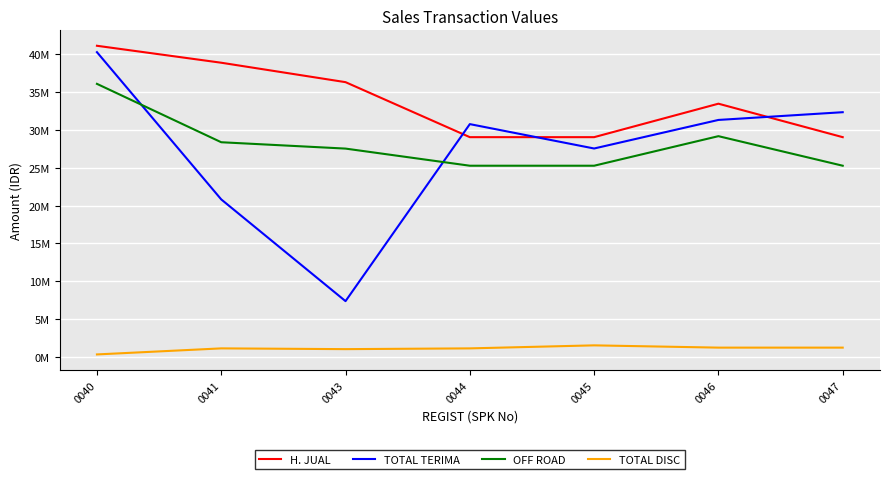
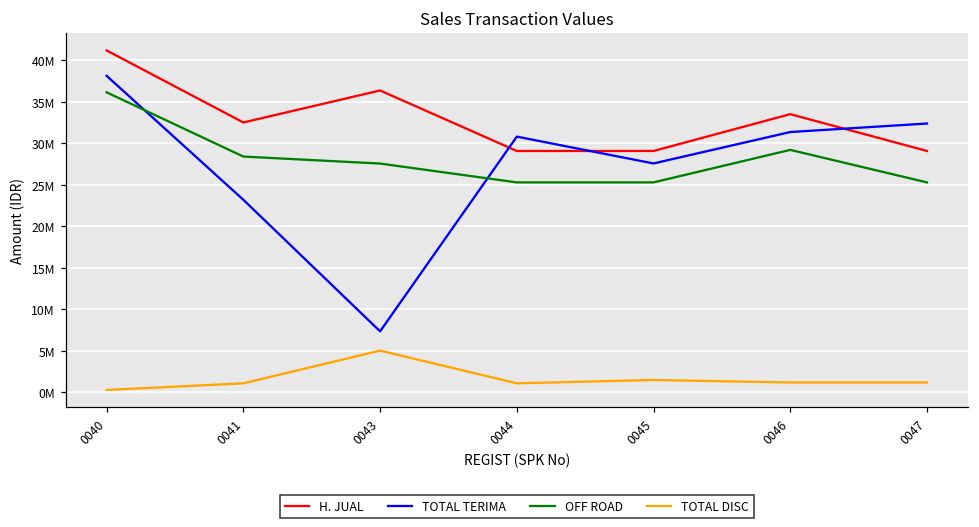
  {
    "H. JUAL": {
      "0040": 41000000,
-     "0041": 39000000,
+     "0041": 32000000,
      "0043": 36000000,
      "0044": 29000000,
      "0045": 29000000,
      "0046": 33000000,
      "0047": 29000000
    },
    "TOTAL TERIMA": {
-     "0040": 40000000,
-     "0041": 21000000,
+     "0040": 38000000,
+     "0041": 23000000,
      "0043": 7000000,
      "0044": 31000000,
      "0045": 28000000,
      "0046": 31000000,
      "0047": 32000000
    },
    "OFF ROAD": {
      "0040": 36000000,
      "0041": 28000000,
      "0043": 28000000,
      "0044": 25000000,
      "0045": 25000000,
      "0046": 29000000,
      "0047": 25000000
    },
    "TOTAL DISC": {
      "0040": 0,
      "0041": 1000000,
-     "0043": 1000000,
+     "0043": 5000000,
      "0044": 1000000,
      "0045": 2000000,
      "0046": 1000000,
      "0047": 1000000
    }
  }
